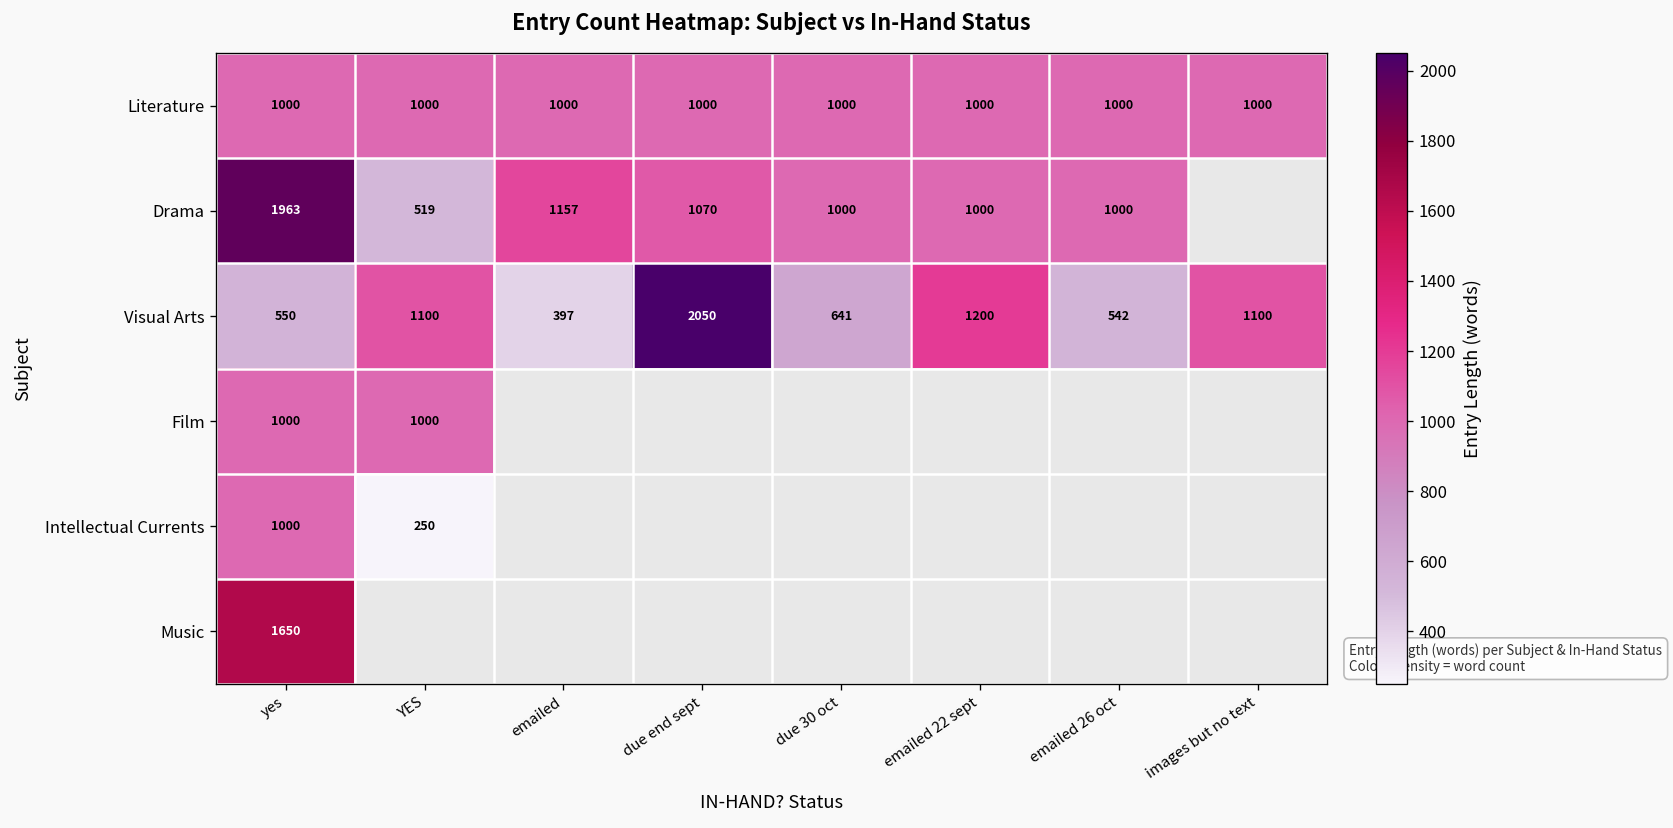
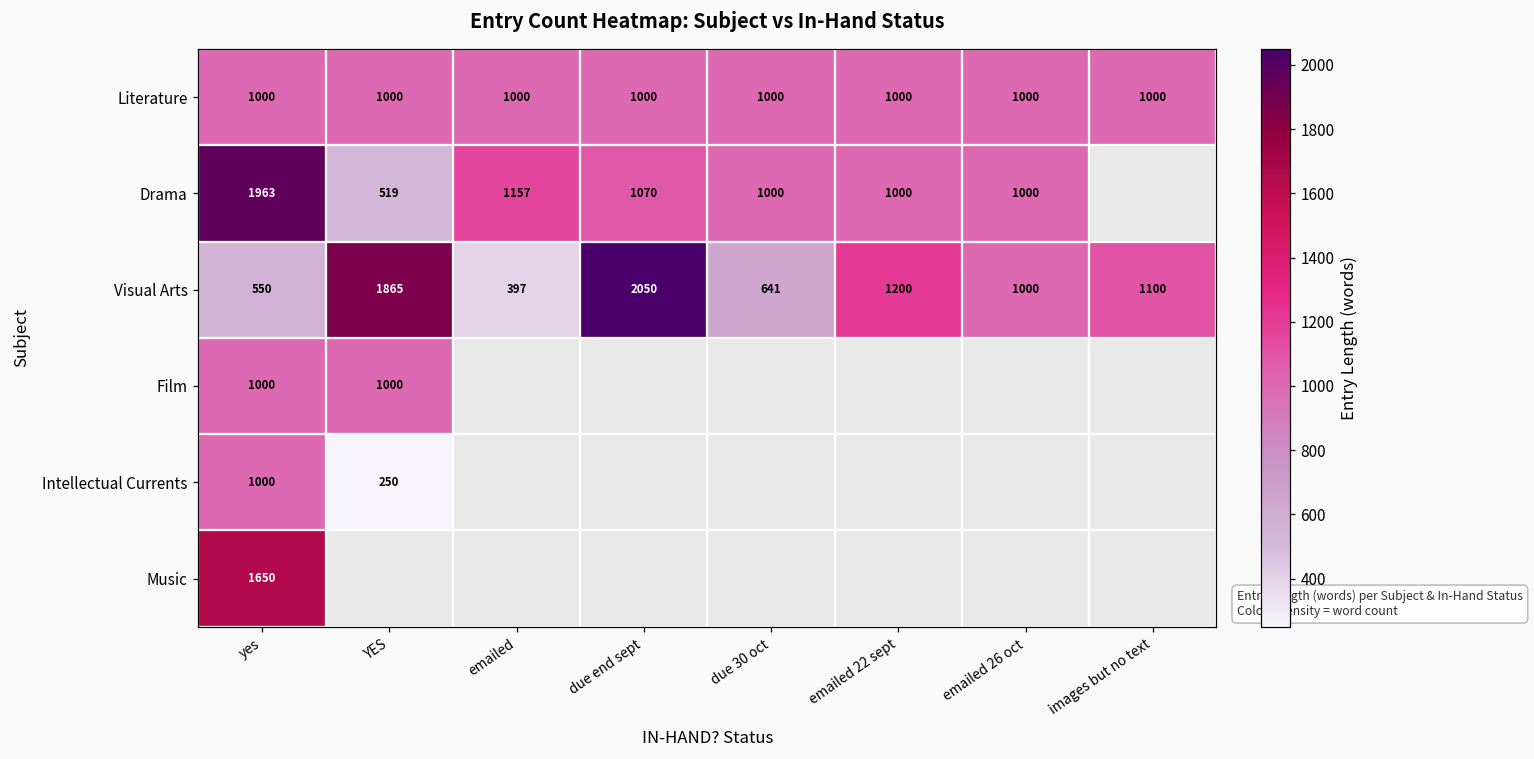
  {
    "Literature": {
      "yes": 1000,
      "YES": 1000,
      "emailed": 1000,
      "due end sept": 1000,
      "due 30 oct": 1000,
      "emailed 22 sept": 1000,
      "emailed 26 oct": 1000,
      "images but no text": 1000
    },
    "Drama": {
      "yes": 1963,
      "YES": 519,
      "emailed": 1157,
      "due end sept": 1070,
      "due 30 oct": 1000,
      "emailed 22 sept": 1000,
      "emailed 26 oct": 1000
    },
    "Visual Arts": {
      "yes": 550,
-     "YES": 1100,
+     "YES": 1865,
      "emailed": 397,
      "due end sept": 2050,
      "due 30 oct": 641,
      "emailed 22 sept": 1200,
-     "emailed 26 oct": 542,
+     "emailed 26 oct": 1000,
      "images but no text": 1100
    },
    "Film": {
      "yes": 1000,
      "YES": 1000
    },
    "Intellectual Currents": {
      "yes": 1000,
      "YES": 250
    },
    "Music": {
      "yes": 1650
    }
  }
